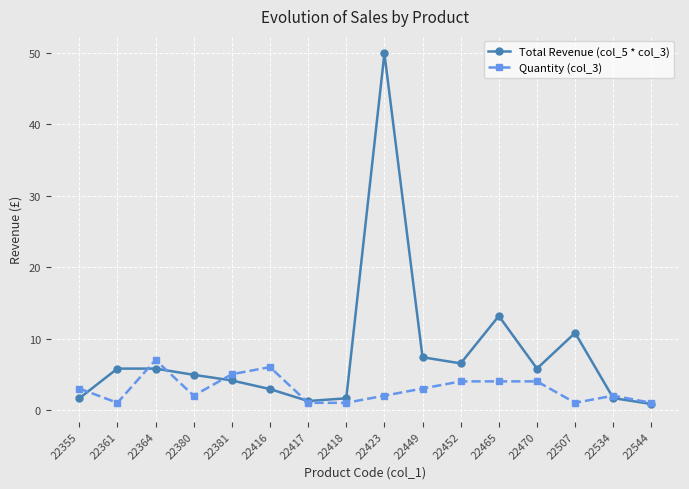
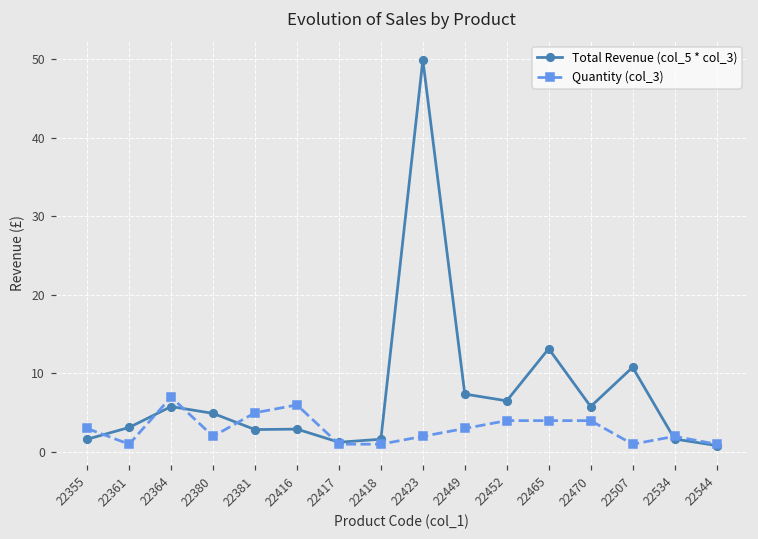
  {
    "Total Revenue (col_5 * col_3)": {
      "22355": 2,
-     "22361": 6,
+     "22361": 3,
      "22364": 6,
      "22380": 5,
-     "22381": 4,
+     "22381": 3,
      "22416": 3,
      "22418": 2,
      "22423": 50,
      "22449": 7,
      "22452": 7,
      "22465": 13,
      "22470": 6,
      "22507": 11
    },
    "Quantity (col_3)": {
      "22355": 3,
      "22361": 1,
      "22364": 7,
      "22380": 2,
      "22381": 5,
      "22416": 6,
      "22418": 1,
      "22423": 2,
      "22449": 3,
      "22452": 4,
      "22465": 4,
      "22470": 4,
      "22507": 1
    }
  }
